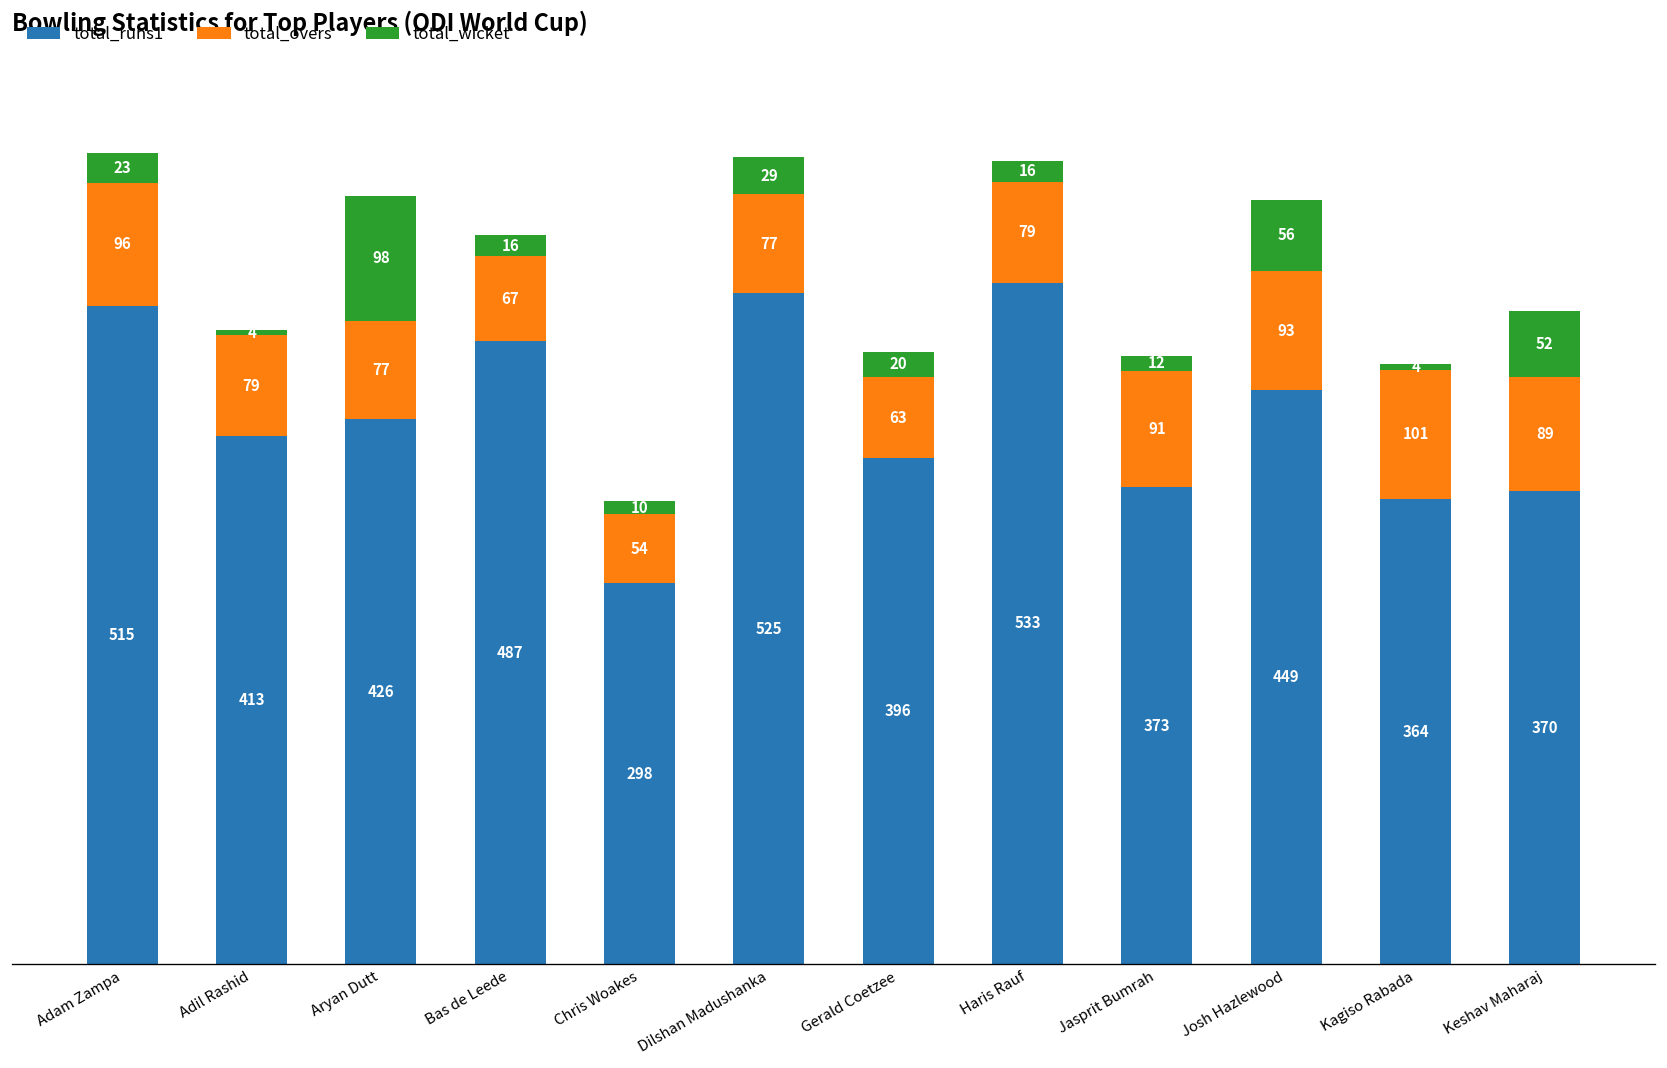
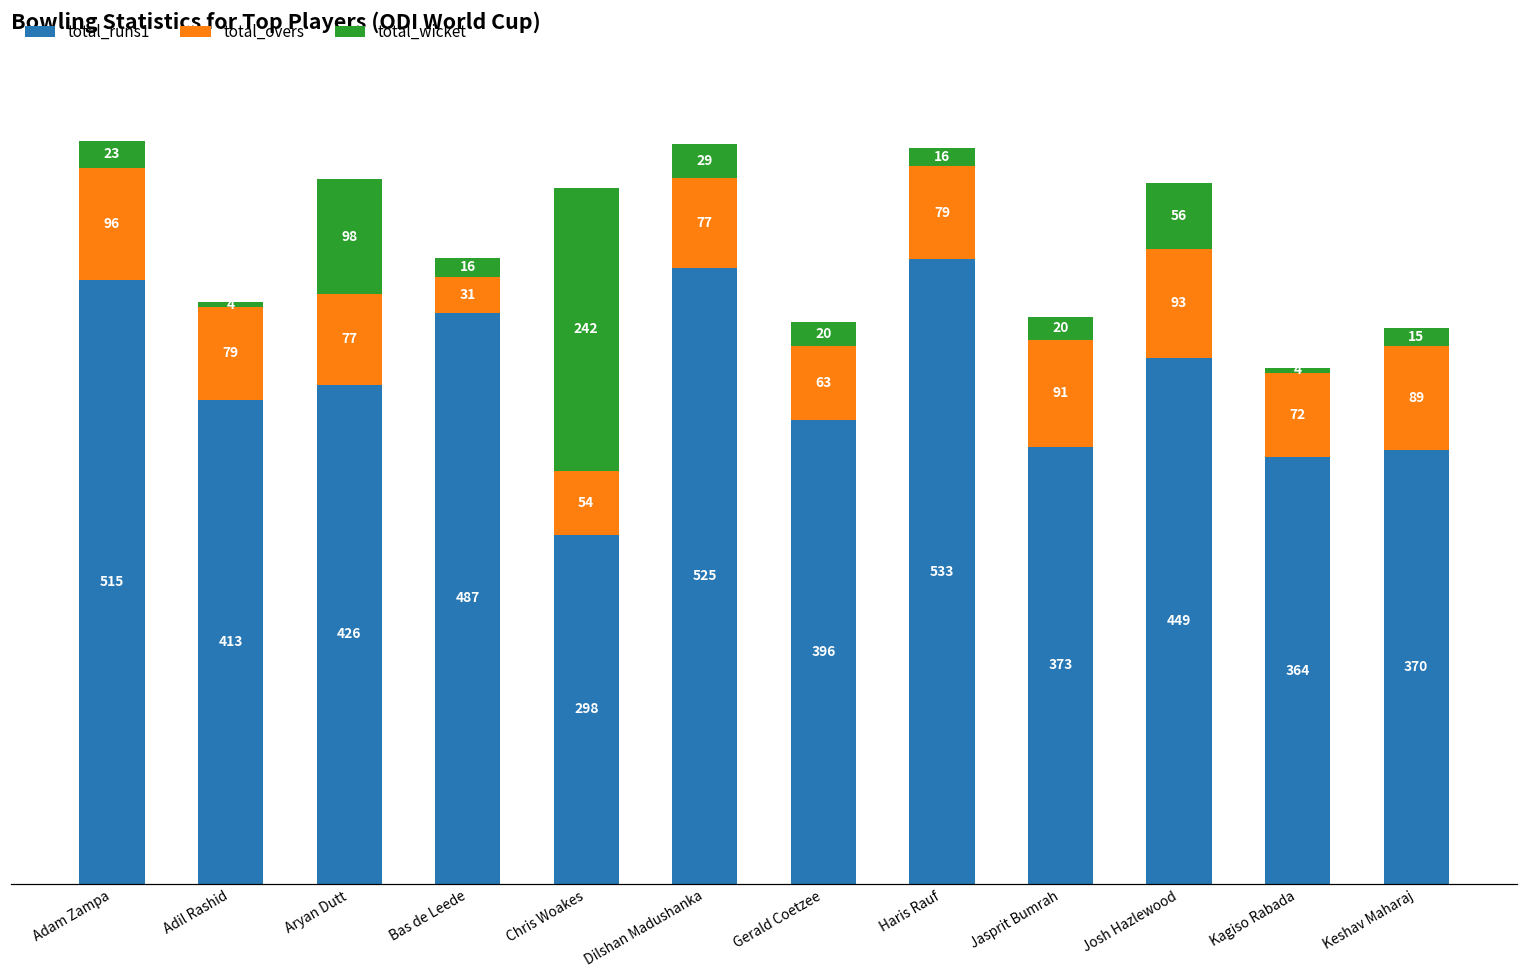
  {
    "total_runs1": {
      "Adam Zampa": 515,
      "Adil Rashid": 413,
      "Aryan Dutt": 426,
      "Bas de Leede": 487,
      "Chris Woakes": 298,
      "Dilshan Madushanka": 525,
      "Gerald Coetzee": 396,
      "Haris Rauf": 533,
      "Jasprit Bumrah": 373,
      "Josh Hazlewood": 449,
      "Kagiso Rabada": 364,
      "Keshav Maharaj": 370
    },
    "total_overs": {
      "Adam Zampa": 96,
      "Adil Rashid": 79,
      "Aryan Dutt": 77,
-     "Bas de Leede": 67,
+     "Bas de Leede": 31,
      "Chris Woakes": 54,
      "Dilshan Madushanka": 77,
      "Gerald Coetzee": 63,
      "Haris Rauf": 79,
      "Jasprit Bumrah": 91,
      "Josh Hazlewood": 93,
-     "Kagiso Rabada": 101,
+     "Kagiso Rabada": 72,
      "Keshav Maharaj": 89
    },
    "total_wicket": {
      "Adam Zampa": 23,
      "Adil Rashid": 4,
      "Aryan Dutt": 98,
      "Bas de Leede": 16,
-     "Chris Woakes": 10,
+     "Chris Woakes": 242,
      "Dilshan Madushanka": 29,
      "Gerald Coetzee": 20,
      "Haris Rauf": 16,
-     "Jasprit Bumrah": 12,
+     "Jasprit Bumrah": 20,
      "Josh Hazlewood": 56,
      "Kagiso Rabada": 4,
-     "Keshav Maharaj": 52
+     "Keshav Maharaj": 15
    }
  }
